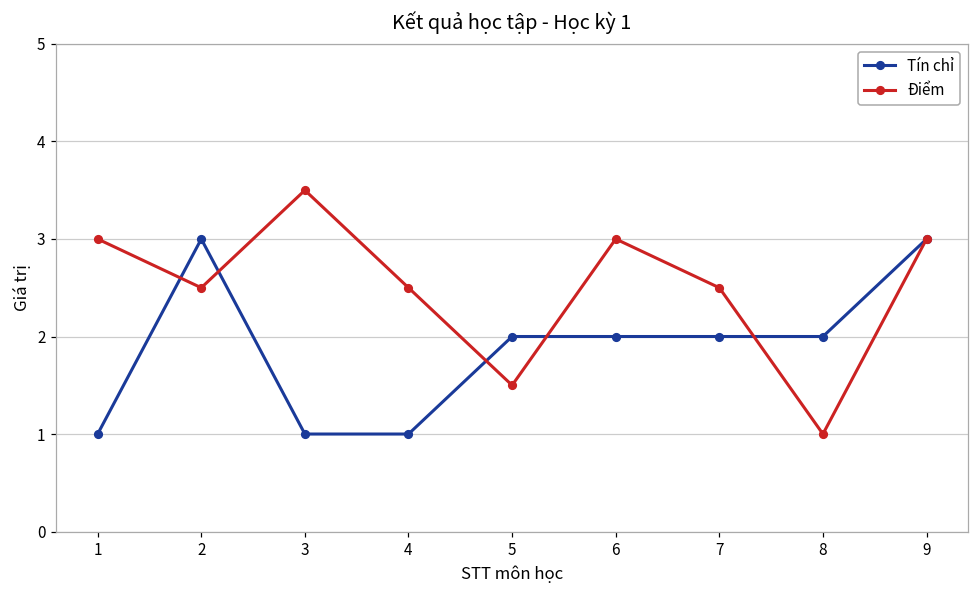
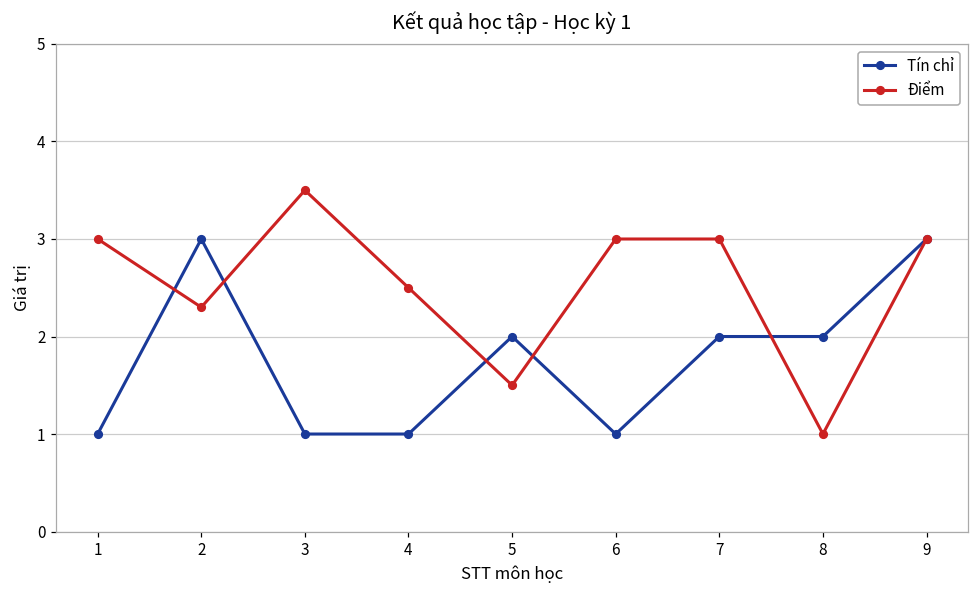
  {
    "Tín chỉ": {
      "1": 1,
      "2": 3,
      "3": 1,
      "4": 1,
      "5": 2,
-     "6": 2,
+     "6": 1,
      "7": 2,
      "8": 2
    },
    "Điểm": {
      "1": 3.0,
-     "2": 2.5,
+     "2": 2.3,
      "3": 3.5,
      "4": 2.5,
      "5": 1.5,
      "6": 3.0,
-     "7": 2.5,
+     "7": 3.0,
      "8": 1.0
    }
  }
